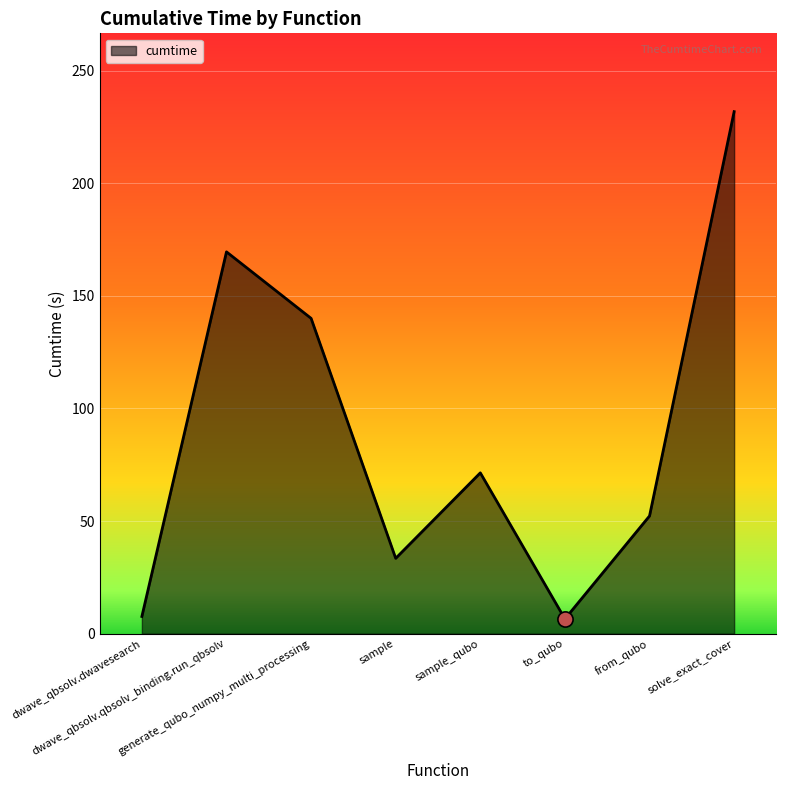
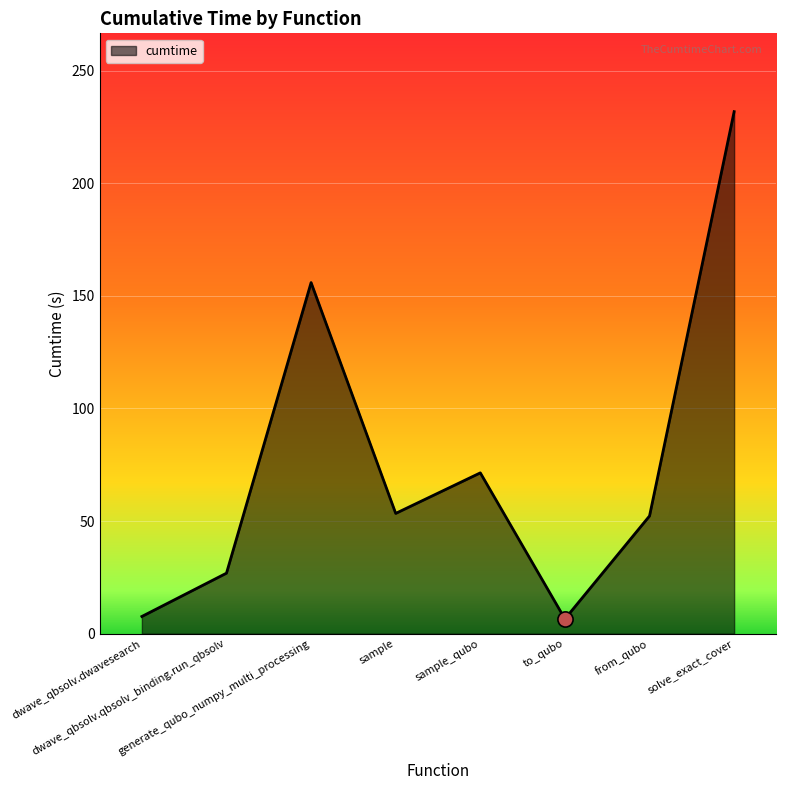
  {
    "cumtime": {
      "dwave_qbsolv.dwavesearch": 8,
-     "dwave_qbsolv.qbsolv_binding.run_qbsolv": 170,
-     "generate_qubo_numpy_multi_processing": 140,
-     "sample": 33,
+     "dwave_qbsolv.qbsolv_binding.run_qbsolv": 27,
+     "generate_qubo_numpy_multi_processing": 156,
+     "sample": 53,
      "sample_qubo": 71,
      "from_qubo": 52,
      "solve_exact_cover": 232
    }
  }
